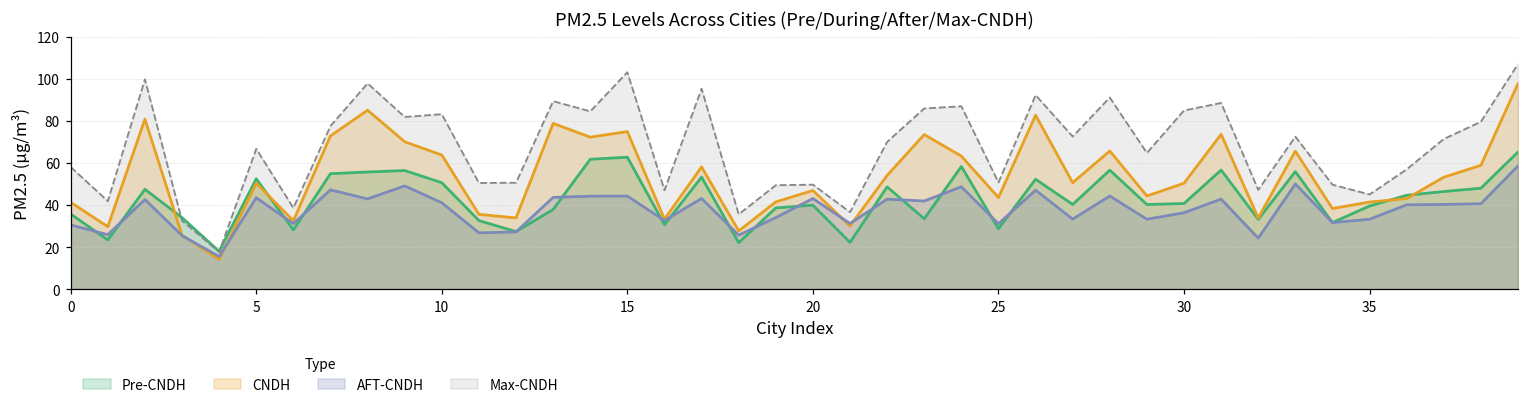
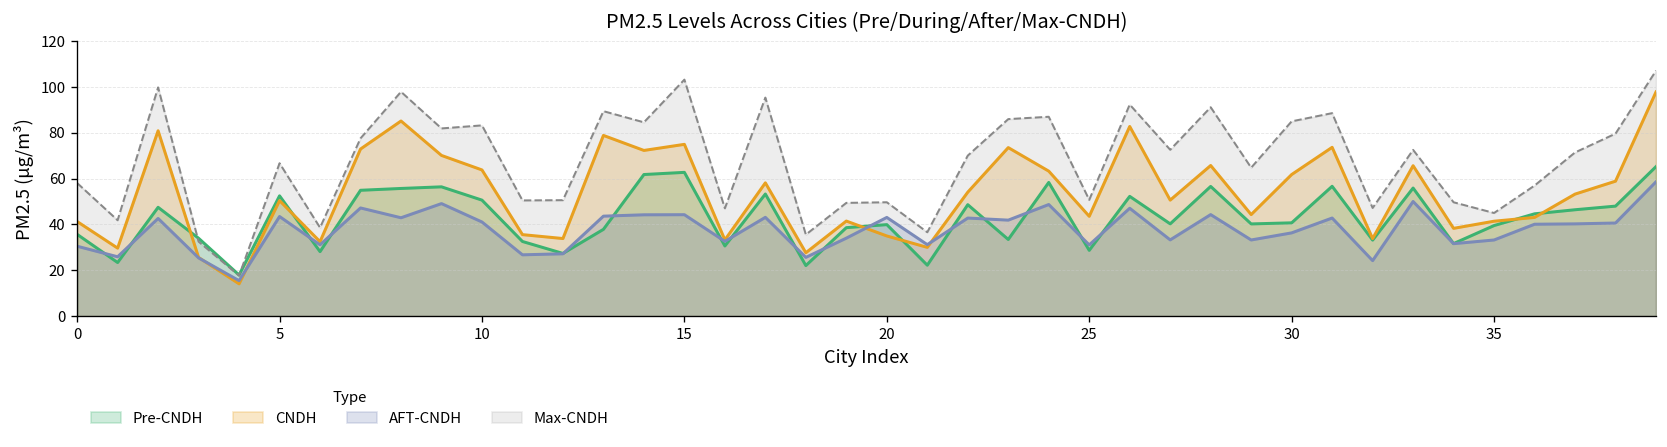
  {
    "CNDH": {
      "0": 41,
      "5": 50,
      "10": 64,
      "15": 75,
-     "20": 47,
+     "20": 35,
      "25": 44,
-     "30": 50,
+     "30": 62,
      "35": 41
    }
  }
